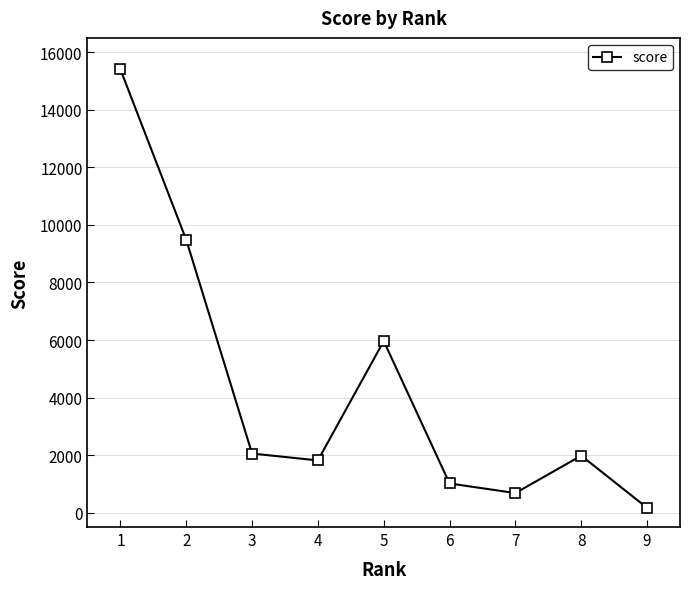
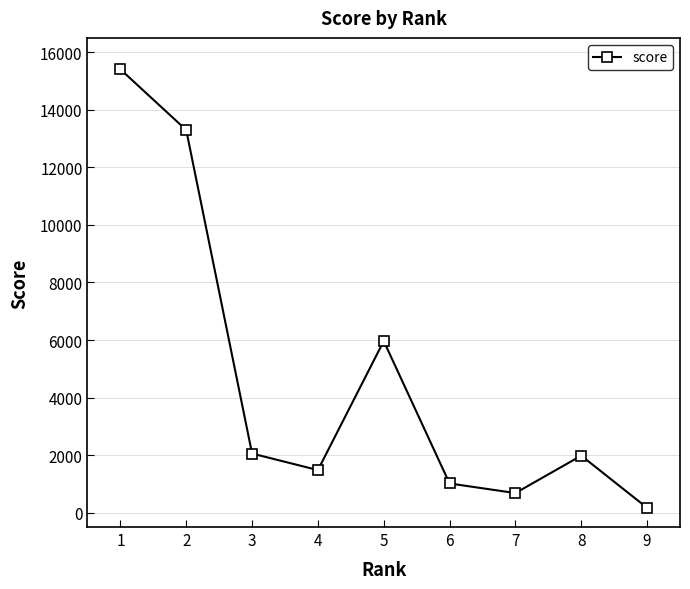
  {
    "1": 15400,
-   "2": 9500,
+   "2": 13300,
    "3": 2100,
-   "4": 1800,
+   "4": 1500,
    "5": 6000,
    "6": 1000,
    "7": 700,
    "8": 2000,
    "9": 200
  }
